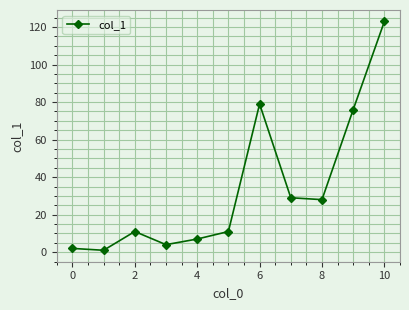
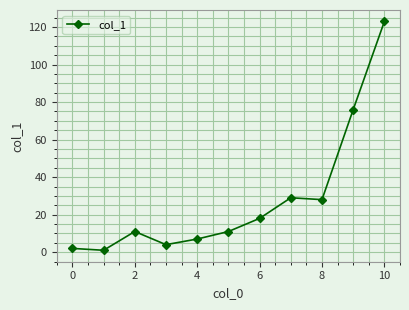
  {
    "0": 2,
    "2": 11,
    "4": 7,
-   "6": 79,
+   "6": 18,
    "8": 28,
    "10": 123
  }
